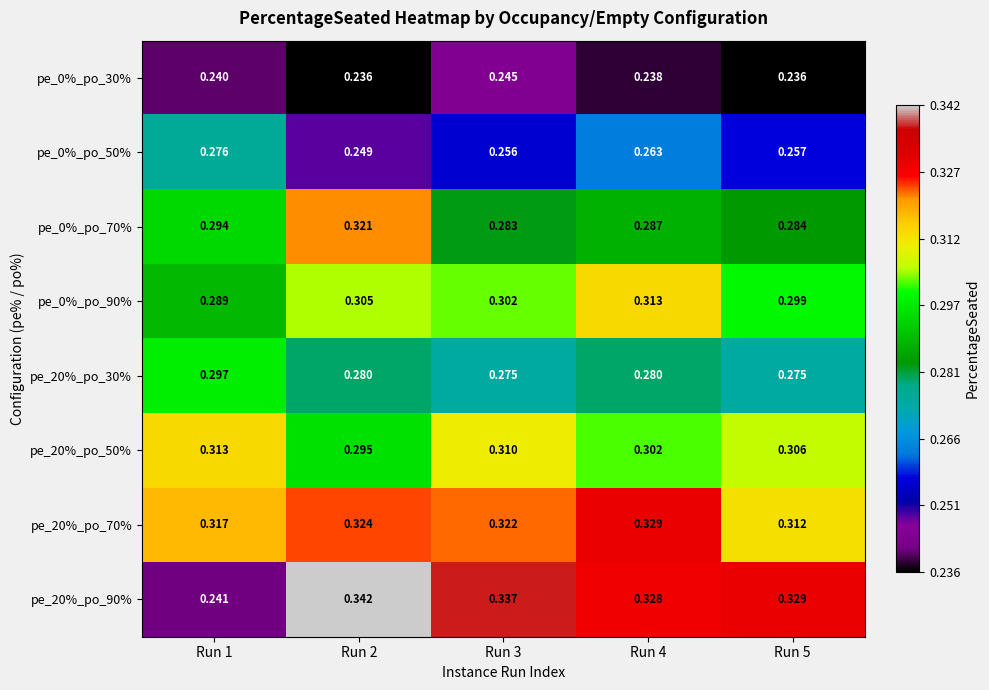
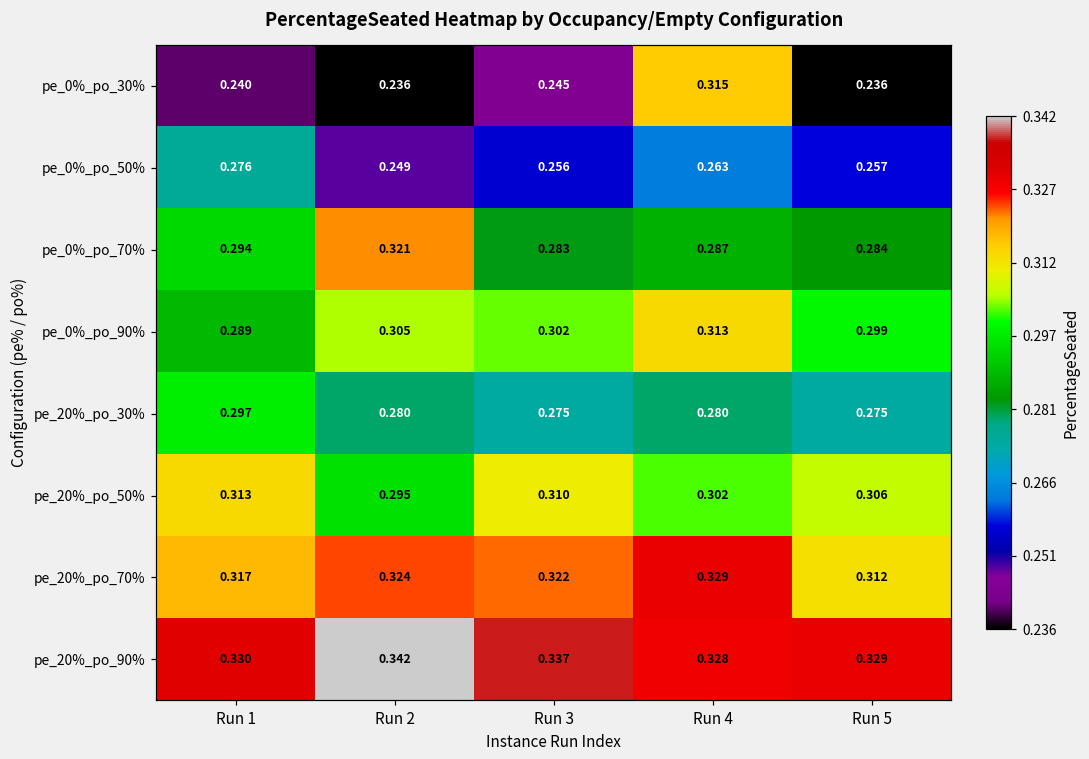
  {
    "pe_0%_po_30%": {
      "Run 1": 0.240,
      "Run 2": 0.236,
      "Run 3": 0.245,
-     "Run 4": 0.238,
+     "Run 4": 0.315,
      "Run 5": 0.236
    },
    "pe_0%_po_50%": {
      "Run 1": 0.276,
      "Run 2": 0.249,
      "Run 3": 0.256,
      "Run 4": 0.263,
      "Run 5": 0.257
    },
    "pe_0%_po_70%": {
      "Run 1": 0.294,
      "Run 2": 0.321,
      "Run 3": 0.283,
      "Run 4": 0.287,
      "Run 5": 0.284
    },
    "pe_0%_po_90%": {
      "Run 1": 0.289,
      "Run 2": 0.305,
      "Run 3": 0.302,
      "Run 4": 0.313,
      "Run 5": 0.299
    },
    "pe_20%_po_30%": {
      "Run 1": 0.297,
      "Run 2": 0.280,
      "Run 3": 0.275,
      "Run 4": 0.280,
      "Run 5": 0.275
    },
    "pe_20%_po_50%": {
      "Run 1": 0.313,
      "Run 2": 0.295,
      "Run 3": 0.310,
      "Run 4": 0.302,
      "Run 5": 0.306
    },
    "pe_20%_po_70%": {
      "Run 1": 0.317,
      "Run 2": 0.324,
      "Run 3": 0.322,
      "Run 4": 0.329,
      "Run 5": 0.312
    },
    "pe_20%_po_90%": {
-     "Run 1": 0.241,
+     "Run 1": 0.330,
      "Run 2": 0.342,
      "Run 3": 0.337,
      "Run 4": 0.328,
      "Run 5": 0.329
    }
  }
